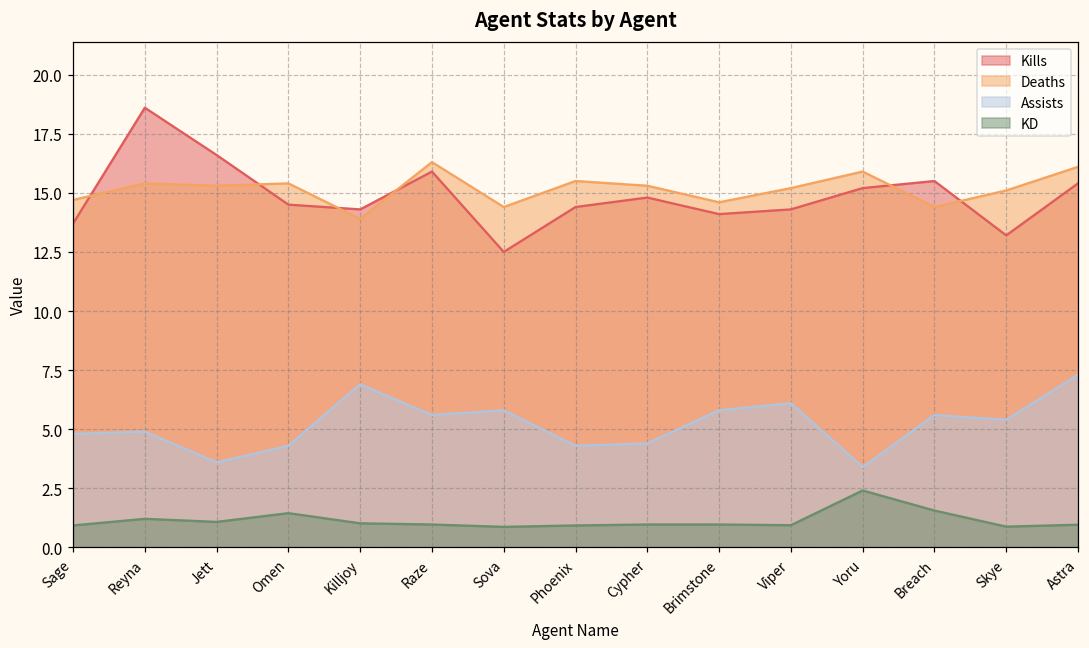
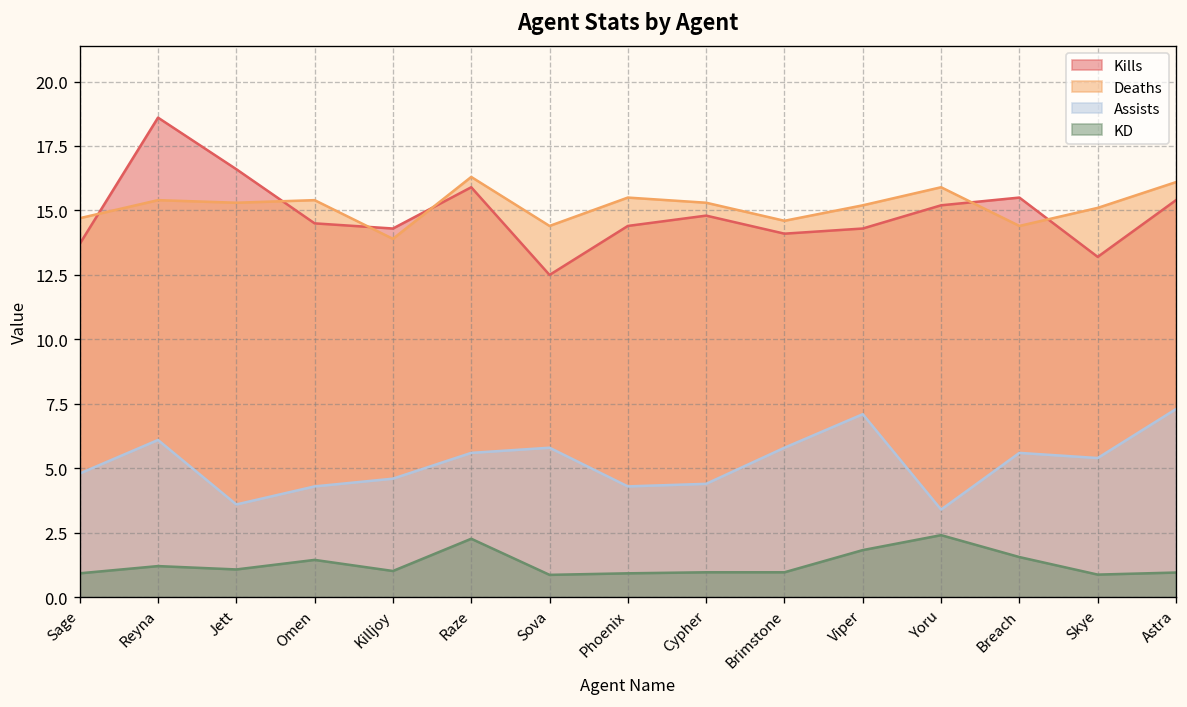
  {
    "Assists": {
      "Sage": 4.8,
-     "Reyna": 4.9,
+     "Reyna": 6.1,
      "Jett": 3.6,
      "Omen": 4.3,
-     "Killjoy": 6.9,
+     "Killjoy": 4.6,
      "Raze": 5.6,
      "Sova": 5.8,
      "Phoenix": 4.3,
      "Cypher": 4.4,
      "Brimstone": 5.8,
-     "Viper": 6.1,
+     "Viper": 7.1,
      "Yoru": 3.4,
      "Breach": 5.6,
      "Skye": 5.4,
      "Astra": 7.3
    },
    "KD": {
      "Sage": 0.9,
      "Reyna": 1.2,
      "Jett": 1.1,
      "Omen": 1.5,
      "Killjoy": 1.0,
-     "Raze": 1.0,
+     "Raze": 2.3,
      "Sova": 0.9,
      "Phoenix": 0.9,
      "Cypher": 1.0,
      "Brimstone": 1.0,
-     "Viper": 0.9,
+     "Viper": 1.8,
      "Yoru": 2.4,
      "Breach": 1.6,
      "Skye": 0.9,
      "Astra": 1.0
    }
  }
